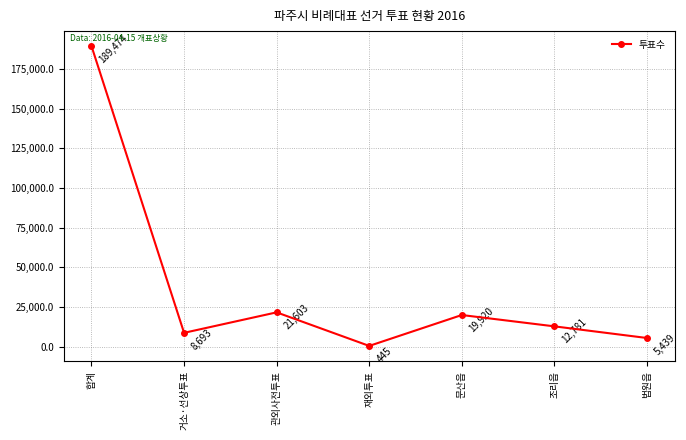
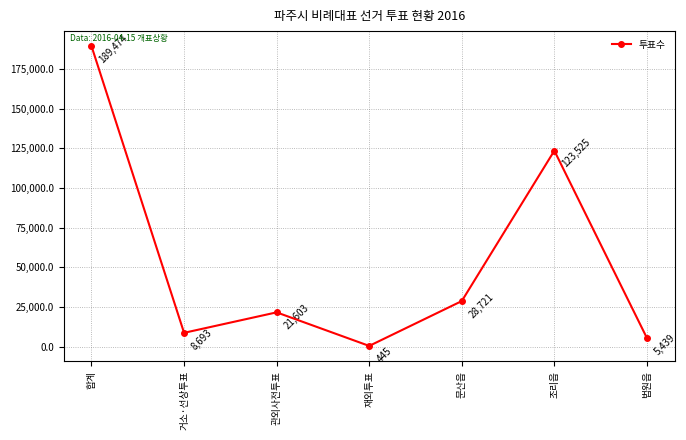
  {
    "거소·선상투표": "8,693",
    "관외사전투표": "21,603",
    "재외투표": "445",
-   "문산읍": "19,920",
-   "조리읍": "12,781",
+   "문산읍": "28,721",
+   "조리읍": "123,525",
    "법원읍": "5,439"
  }
